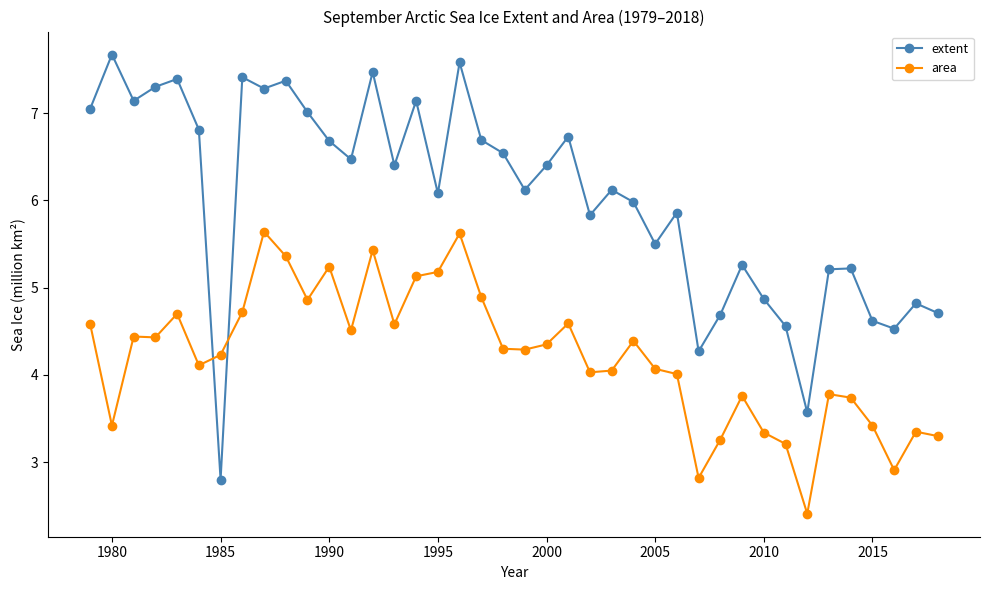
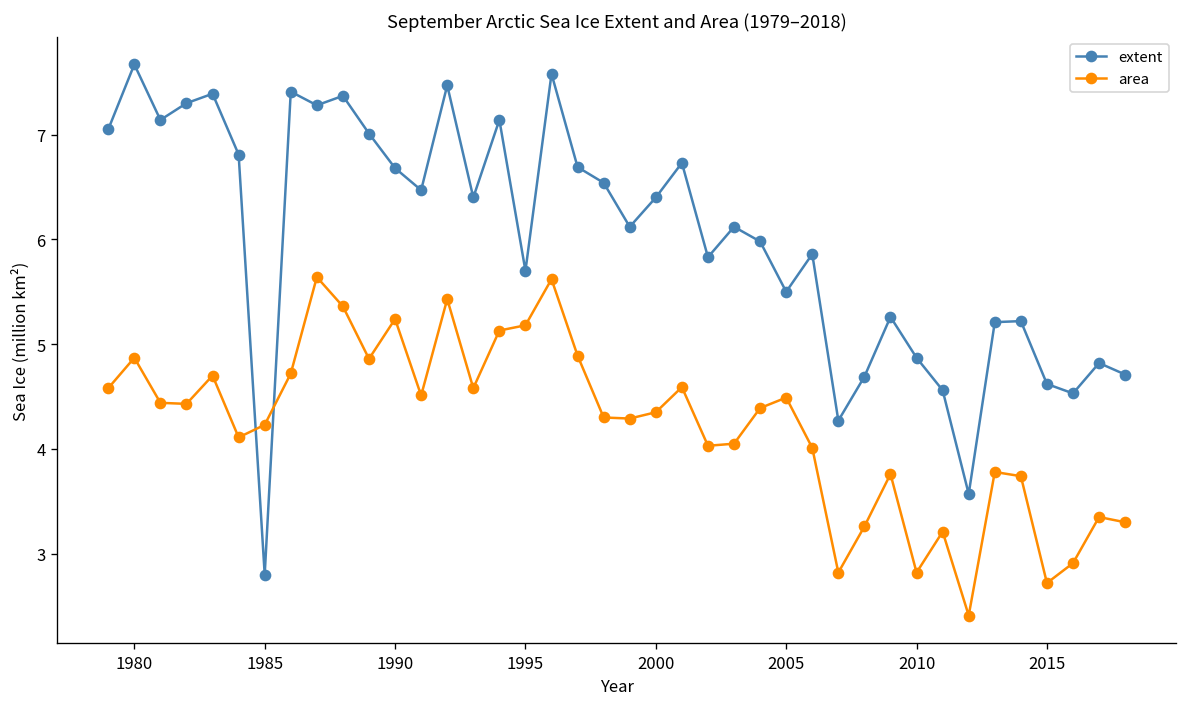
  {
    "extent": {
      "1980": 7.7,
      "1985": 2.8,
      "1990": 6.7,
-     "1995": 6.1,
+     "1995": 5.7,
      "2000": 6.4,
      "2005": 5.5,
      "2010": 4.9,
      "2015": 4.6
    },
    "area": {
-     "1980": 3.4,
+     "1980": 4.9,
      "1985": 4.2,
      "1990": 5.2,
      "1995": 5.2,
      "2000": 4.4,
-     "2005": 4.1,
-     "2010": 3.3,
-     "2015": 3.4
+     "2005": 4.5,
+     "2010": 2.8,
+     "2015": 2.7
    }
  }
